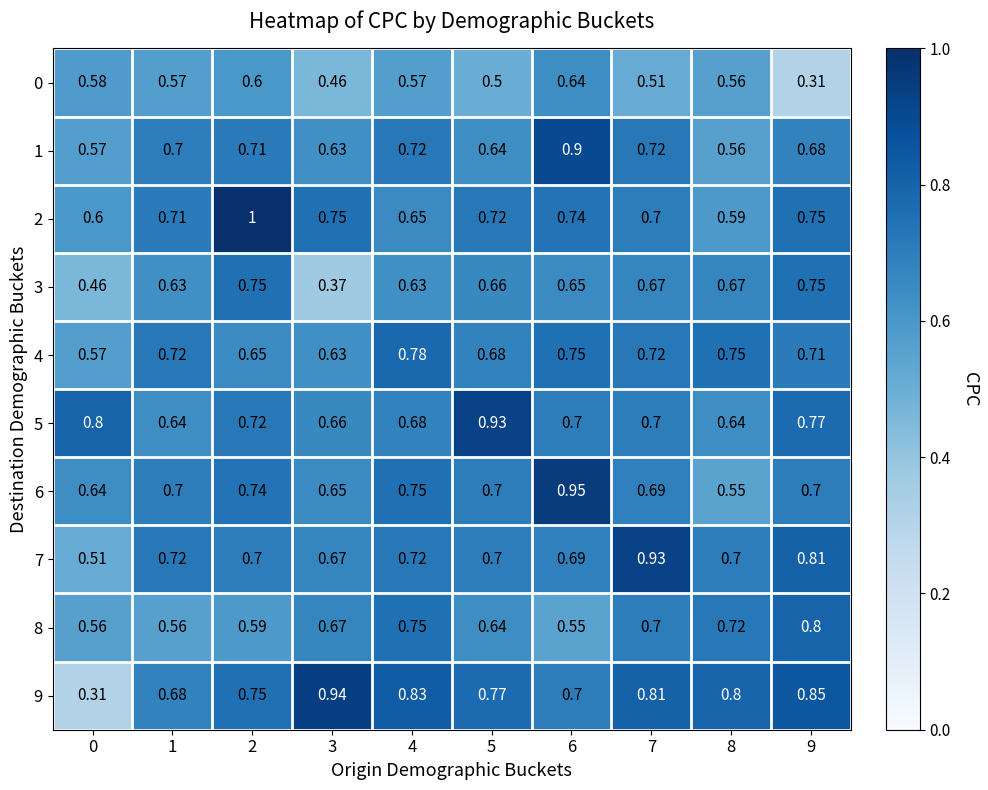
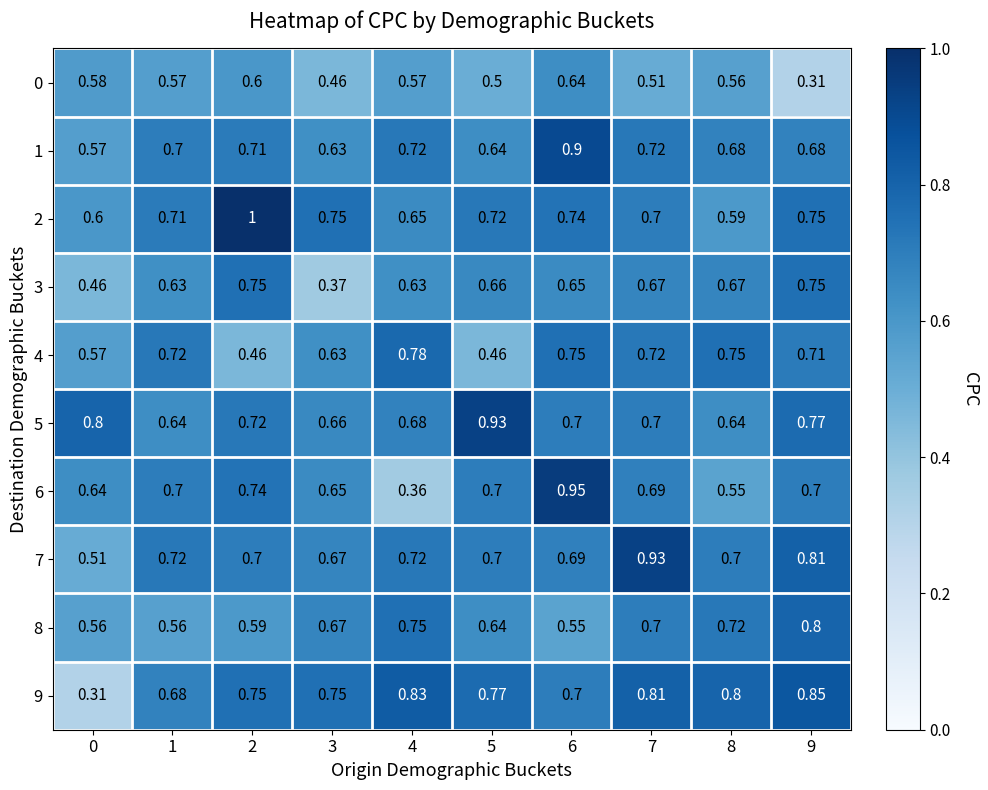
  {
    "0": {
      "0": 0.58,
      "1": 0.57,
      "2": 0.6,
      "3": 0.46,
      "4": 0.57,
      "5": 0.5,
      "6": 0.64,
      "7": 0.51,
      "8": 0.56,
      "9": 0.31
    },
    "1": {
      "0": 0.57,
      "1": 0.7,
      "2": 0.71,
      "3": 0.63,
      "4": 0.72,
      "5": 0.64,
      "6": 0.9,
      "7": 0.72,
-     "8": 0.56,
+     "8": 0.68,
      "9": 0.68
    },
    "2": {
      "0": 0.6,
      "1": 0.71,
      "2": 1,
      "3": 0.75,
      "4": 0.65,
      "5": 0.72,
      "6": 0.74,
      "7": 0.7,
      "8": 0.59,
      "9": 0.75
    },
    "3": {
      "0": 0.46,
      "1": 0.63,
      "2": 0.75,
      "3": 0.37,
      "4": 0.63,
      "5": 0.66,
      "6": 0.65,
      "7": 0.67,
      "8": 0.67,
      "9": 0.75
    },
    "4": {
      "0": 0.57,
      "1": 0.72,
-     "2": 0.65,
+     "2": 0.46,
      "3": 0.63,
      "4": 0.78,
-     "5": 0.68,
+     "5": 0.46,
      "6": 0.75,
      "7": 0.72,
      "8": 0.75,
      "9": 0.71
    },
    "5": {
      "0": 0.8,
      "1": 0.64,
      "2": 0.72,
      "3": 0.66,
      "4": 0.68,
      "5": 0.93,
      "6": 0.7,
      "7": 0.7,
      "8": 0.64,
      "9": 0.77
    },
    "6": {
      "0": 0.64,
      "1": 0.7,
      "2": 0.74,
      "3": 0.65,
-     "4": 0.75,
+     "4": 0.36,
      "5": 0.7,
      "6": 0.95,
      "7": 0.69,
      "8": 0.55,
      "9": 0.7
    },
    "7": {
      "0": 0.51,
      "1": 0.72,
      "2": 0.7,
      "3": 0.67,
      "4": 0.72,
      "5": 0.7,
      "6": 0.69,
      "7": 0.93,
      "8": 0.7,
      "9": 0.81
    },
    "8": {
      "0": 0.56,
      "1": 0.56,
      "2": 0.59,
      "3": 0.67,
      "4": 0.75,
      "5": 0.64,
      "6": 0.55,
      "7": 0.7,
      "8": 0.72,
      "9": 0.8
    },
    "9": {
      "0": 0.31,
      "1": 0.68,
      "2": 0.75,
-     "3": 0.94,
+     "3": 0.75,
      "4": 0.83,
      "5": 0.77,
      "6": 0.7,
      "7": 0.81,
      "8": 0.8,
      "9": 0.85
    }
  }
